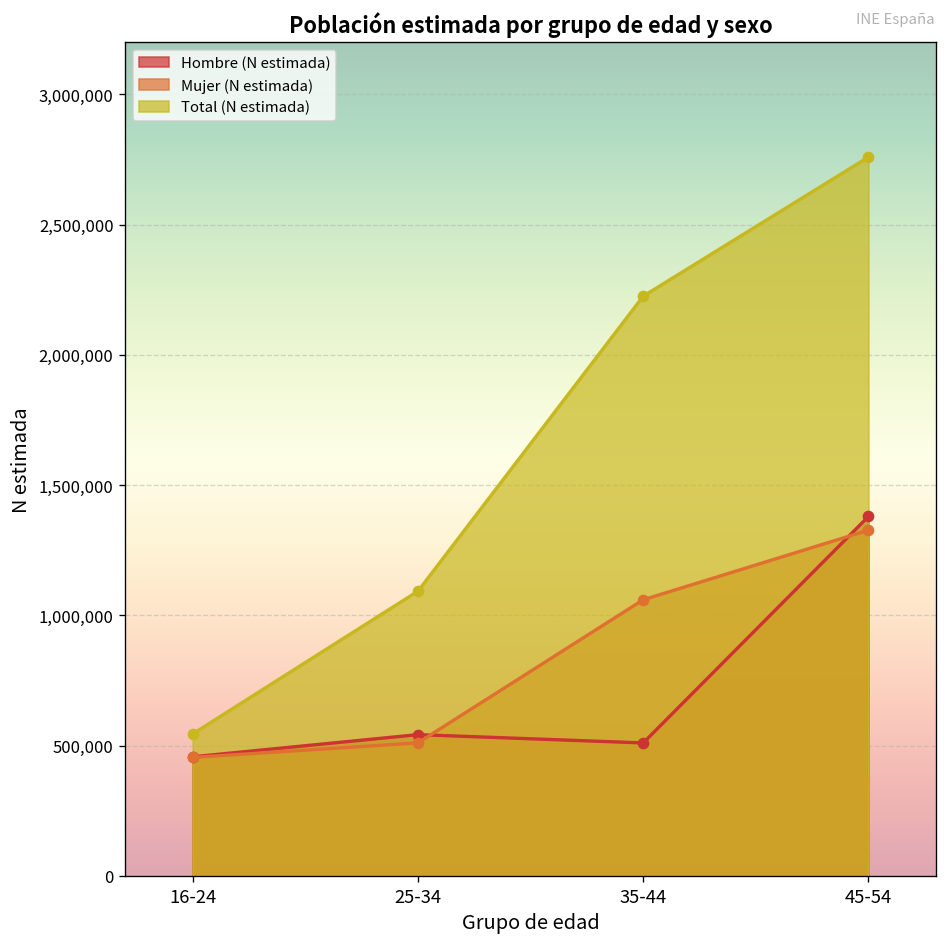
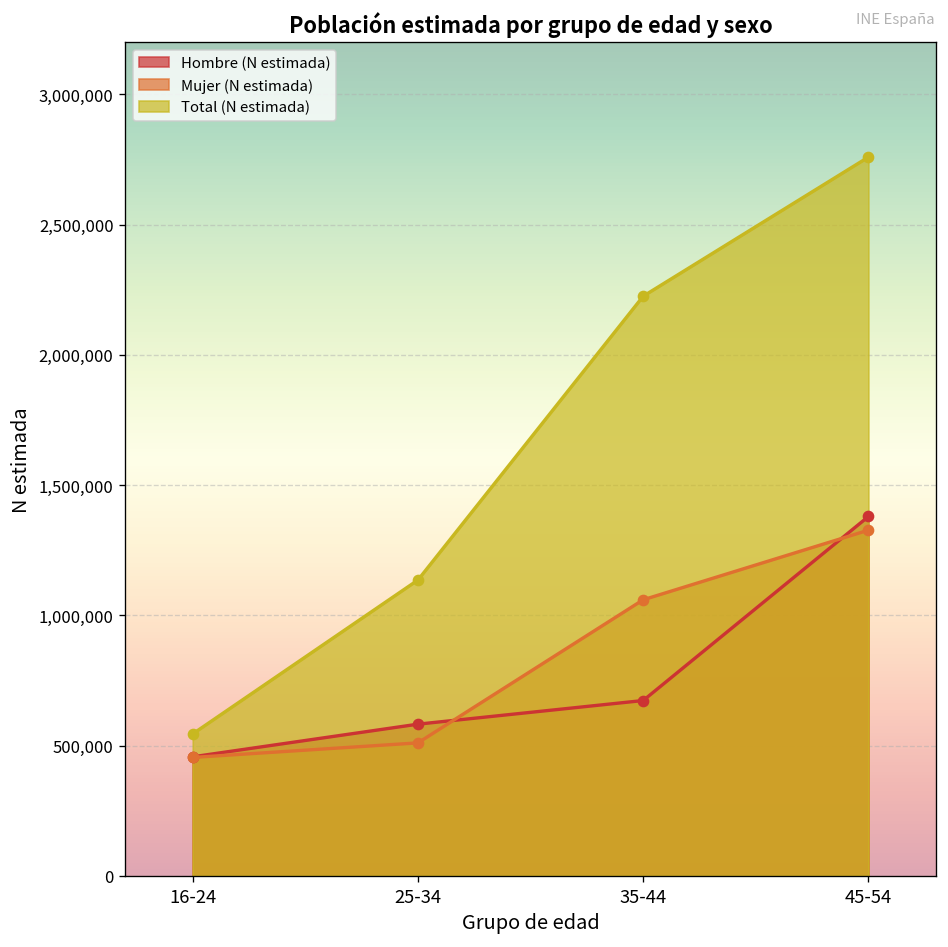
  {
    "Hombre (N estimada)": {
-     "25-34": "540,000",
-     "35-44": "510,000",
+     "25-34": "580,000",
+     "35-44": "670,000",
      "45-54": "1,380,000"
    },
    "Mujer (N estimada)": {
      "25-34": "510,000",
      "35-44": "1,060,000",
      "45-54": "1,330,000"
    },
    "Total (N estimada)": {
      "16-24": "540,000",
-     "25-34": "1,090,000",
+     "25-34": "1,140,000",
      "35-44": "2,230,000",
      "45-54": "2,760,000"
    }
  }
